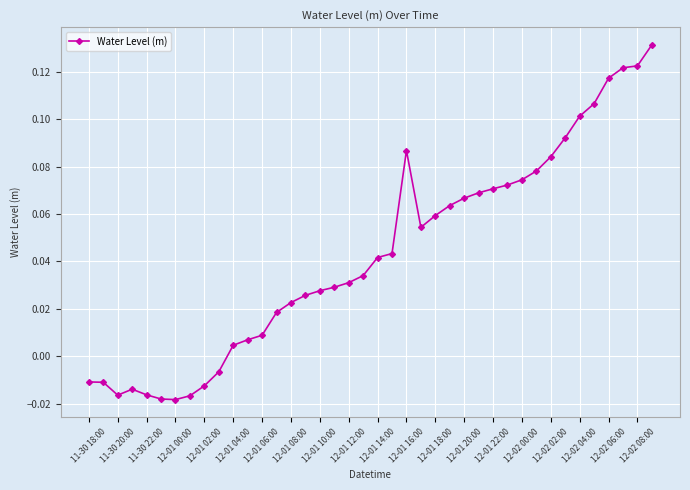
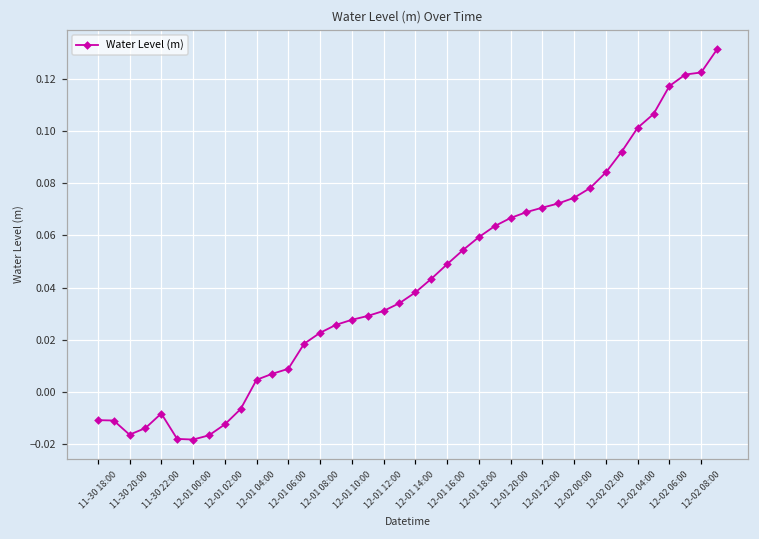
  {
    "11-30 18:00": -0.011,
    "11-30 20:00": -0.016,
-   "11-30 22:00": -0.016,
+   "11-30 22:00": -0.008,
    "12-01 00:00": -0.018,
    "12-01 02:00": -0.012,
    "12-01 04:00": 0.005,
    "12-01 06:00": 0.009,
    "12-01 08:00": 0.023,
    "12-01 10:00": 0.028,
    "12-01 12:00": 0.031,
-   "12-01 14:00": 0.042,
-   "12-01 16:00": 0.087,
+   "12-01 14:00": 0.038,
+   "12-01 16:00": 0.049,
    "12-01 18:00": 0.059,
    "12-01 20:00": 0.067,
    "12-01 22:00": 0.071,
    "12-02 00:00": 0.074,
    "12-02 02:00": 0.084,
    "12-02 04:00": 0.101,
    "12-02 06:00": 0.117,
    "12-02 08:00": 0.123
  }
